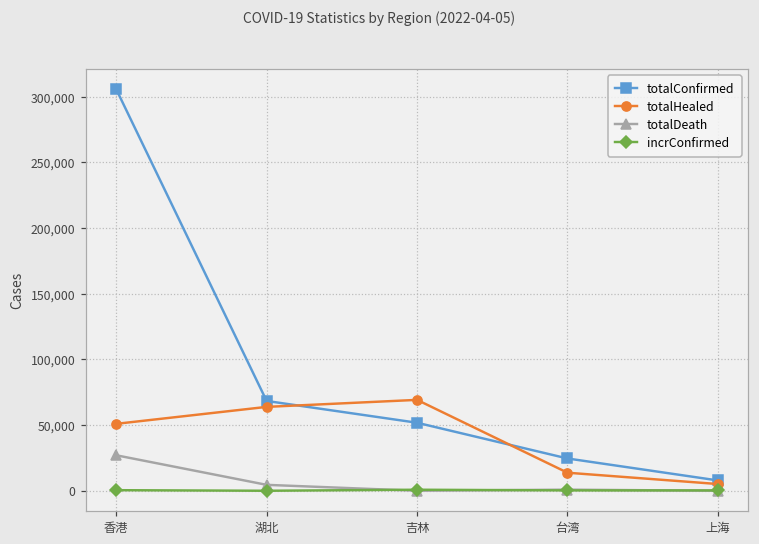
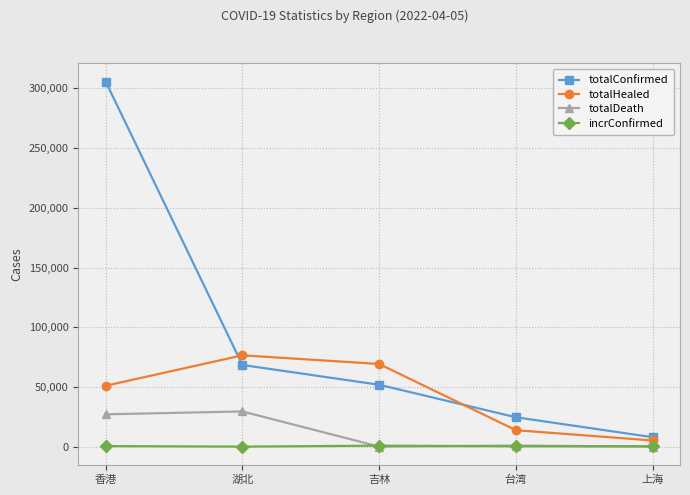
  {
    "totalConfirmed": {
      "香港": "306,000",
      "湖北": "68,000",
      "吉林": "52,000",
      "台湾": "25,000",
      "上海": "8,000"
    },
    "totalHealed": {
      "香港": "51,000",
-     "湖北": "64,000",
+     "湖北": "76,000",
      "吉林": "69,000",
      "台湾": "14,000",
      "上海": "5,000"
    },
    "totalDeath": {
      "香港": "27,000",
-     "湖北": "5,000"
+     "湖北": "29,000"
    },
    "incrConfirmed": {
      "香港": "0",
      "湖北": "0"
    }
  }
